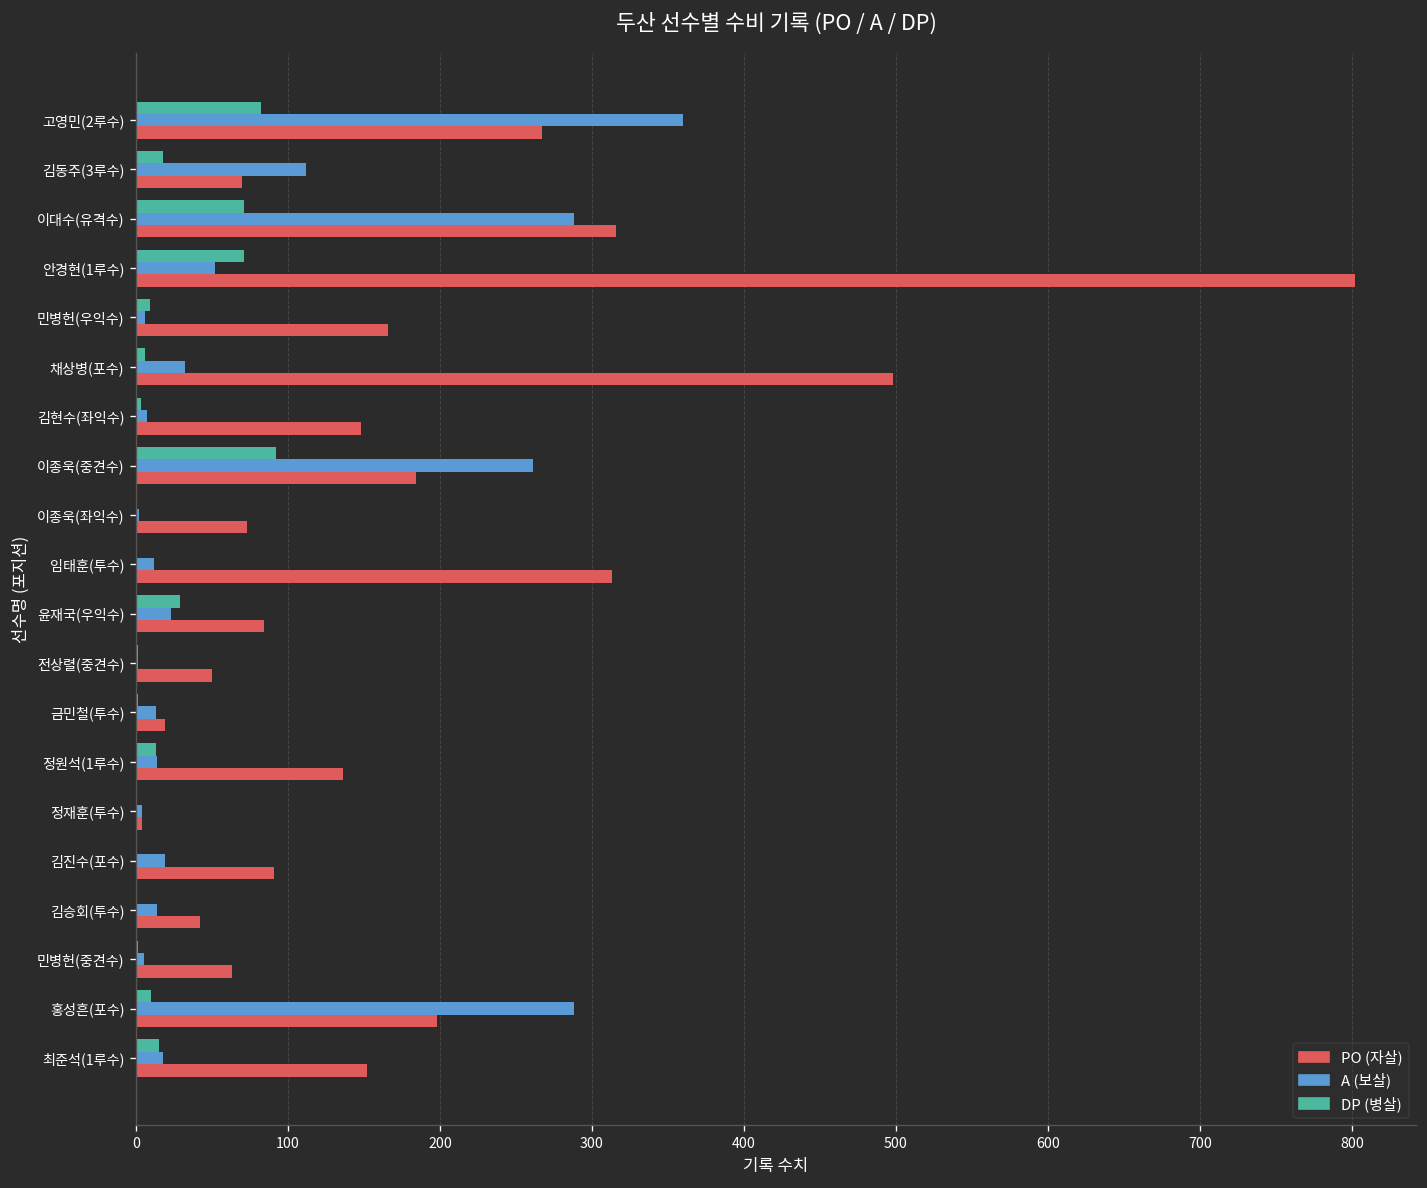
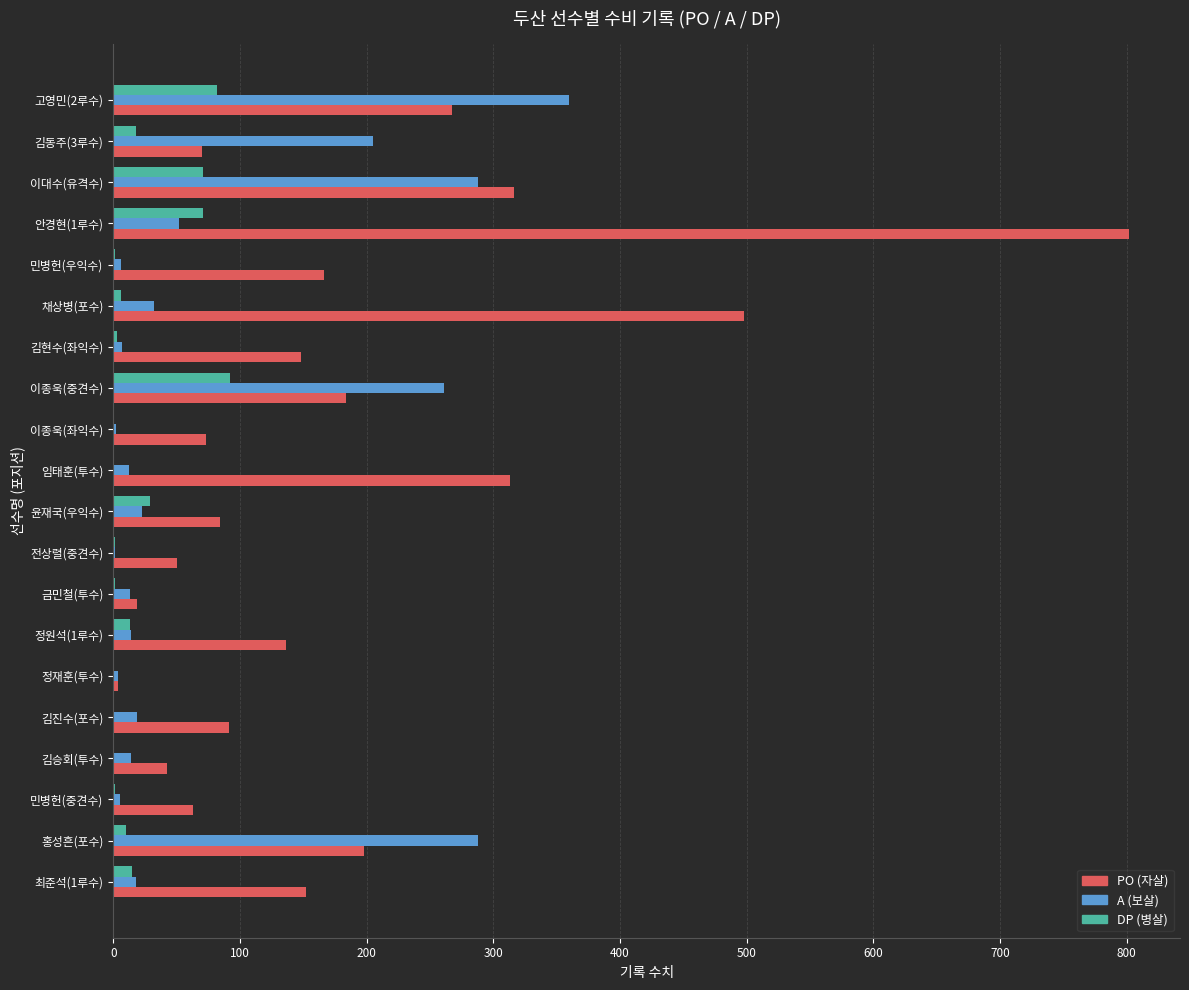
  {
    "PO (자살)": {
      "고영민(2루수)": 267,
      "김동주(3루수)": 70,
      "이대수(유격수)": 316,
      "안경현(1루수)": 802,
      "민병헌(우익수)": 166,
      "채상병(포수)": 498,
      "김현수(좌익수)": 148,
      "이종욱(중견수)": 184,
      "이종욱(좌익수)": 73,
      "임태훈(투수)": 313,
      "윤재국(우익수)": 84,
      "전상렬(중견수)": 50,
      "금민철(투수)": 19,
      "정원석(1루수)": 136,
      "정재훈(투수)": 4,
      "김진수(포수)": 91,
      "김승회(투수)": 42,
      "민병헌(중견수)": 63,
      "홍성흔(포수)": 198,
      "최준석(1루수)": 152
    },
    "A (보살)": {
      "고영민(2루수)": 360,
-     "김동주(3루수)": 112,
+     "김동주(3루수)": 205,
      "이대수(유격수)": 288,
      "안경현(1루수)": 52,
      "민병헌(우익수)": 6,
      "채상병(포수)": 32,
      "김현수(좌익수)": 7,
      "이종욱(중견수)": 261,
      "이종욱(좌익수)": 2,
      "임태훈(투수)": 12,
      "윤재국(우익수)": 23,
      "금민철(투수)": 13,
      "정원석(1루수)": 14,
      "정재훈(투수)": 4,
      "김진수(포수)": 19,
      "김승회(투수)": 14,
      "민병헌(중견수)": 5,
      "홍성흔(포수)": 288,
      "최준석(1루수)": 18
    },
    "DP (병살)": {
      "고영민(2루수)": 82,
      "김동주(3루수)": 18,
      "이대수(유격수)": 71,
      "안경현(1루수)": 71,
-     "민병헌(우익수)": 9,
+     "민병헌(우익수)": 1,
      "채상병(포수)": 6,
      "김현수(좌익수)": 3,
      "이종욱(중견수)": 92,
      "이종욱(좌익수)": 0,
      "임태훈(투수)": 0,
      "윤재국(우익수)": 29,
      "정원석(1루수)": 13,
      "정재훈(투수)": 0,
      "김진수(포수)": 0,
      "김승회(투수)": 0,
      "홍성흔(포수)": 10,
      "최준석(1루수)": 15
    }
  }
